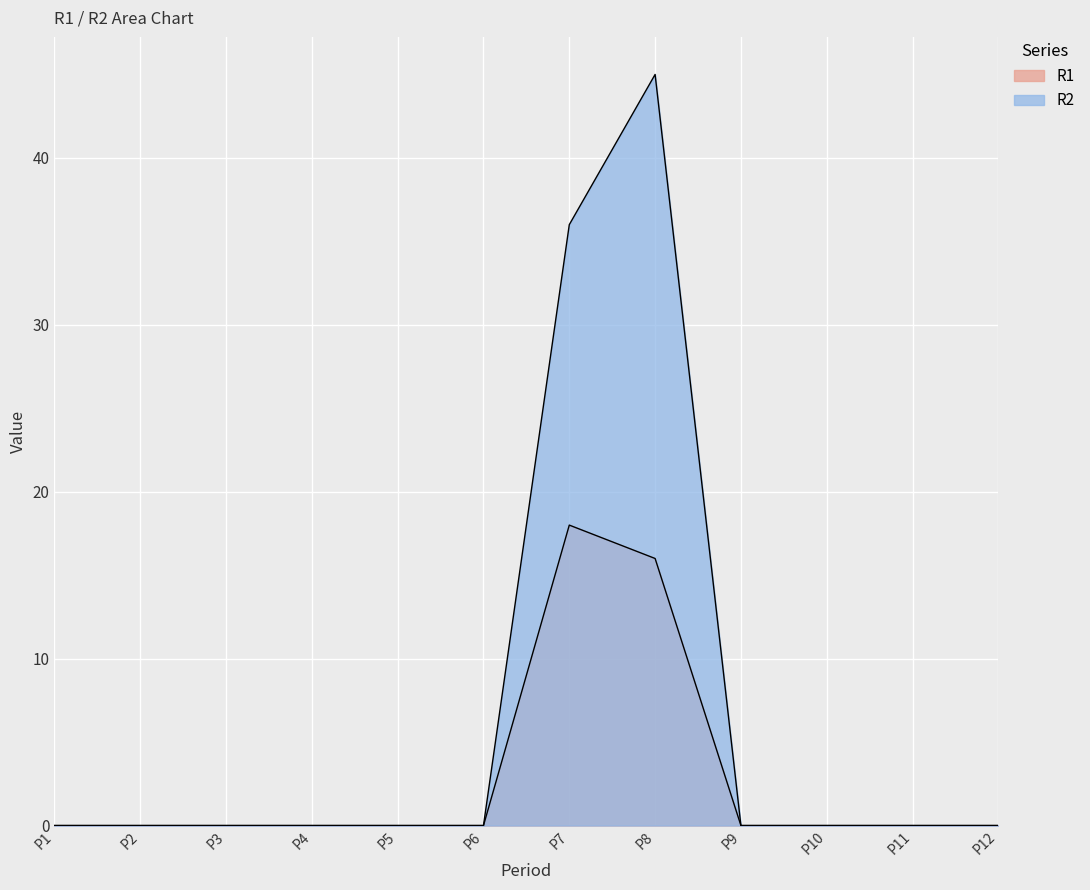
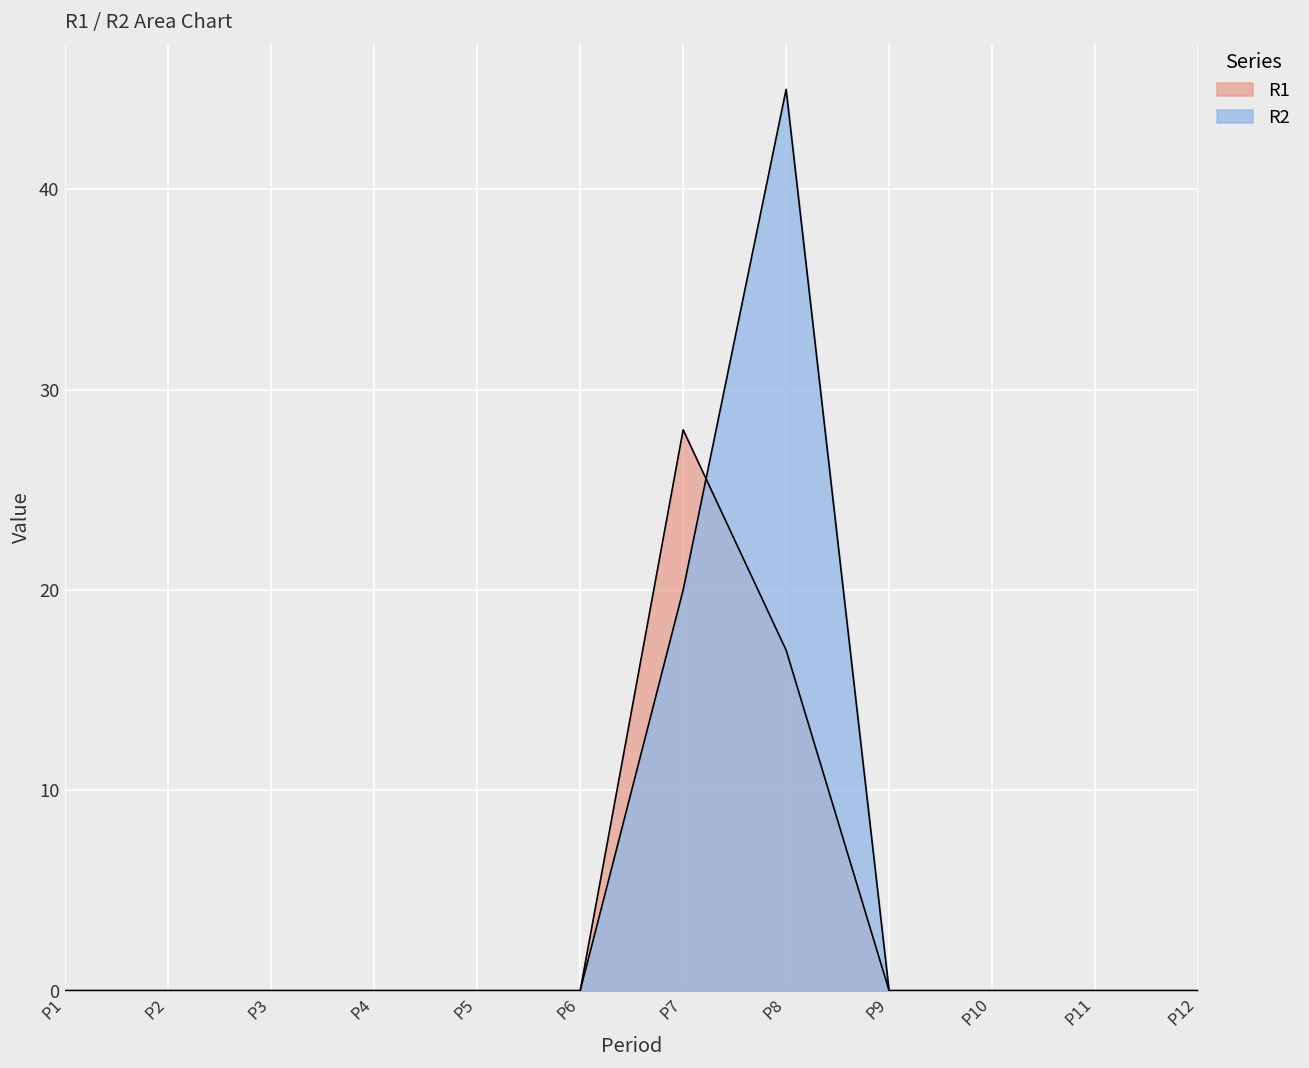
  {
    "R1": {
-     "P7": 18,
-     "P8": 16
+     "P7": 28,
+     "P8": 17
    },
    "R2": {
-     "P7": 36,
+     "P7": 20,
      "P8": 45
    }
  }
